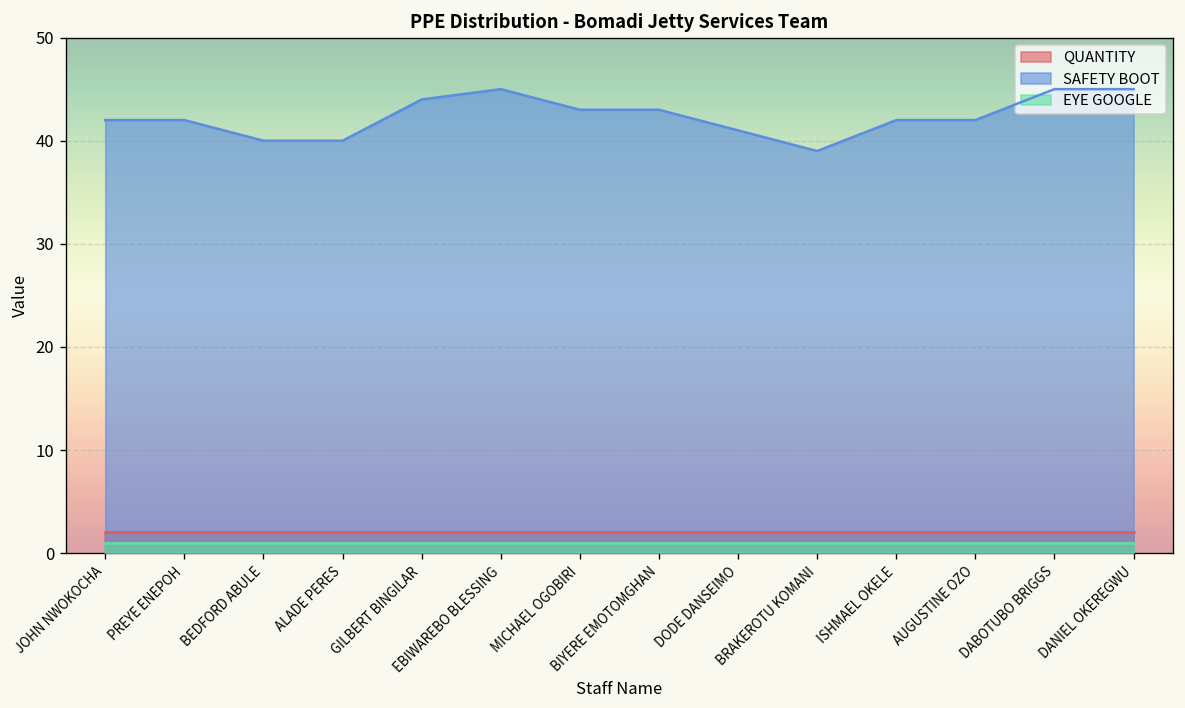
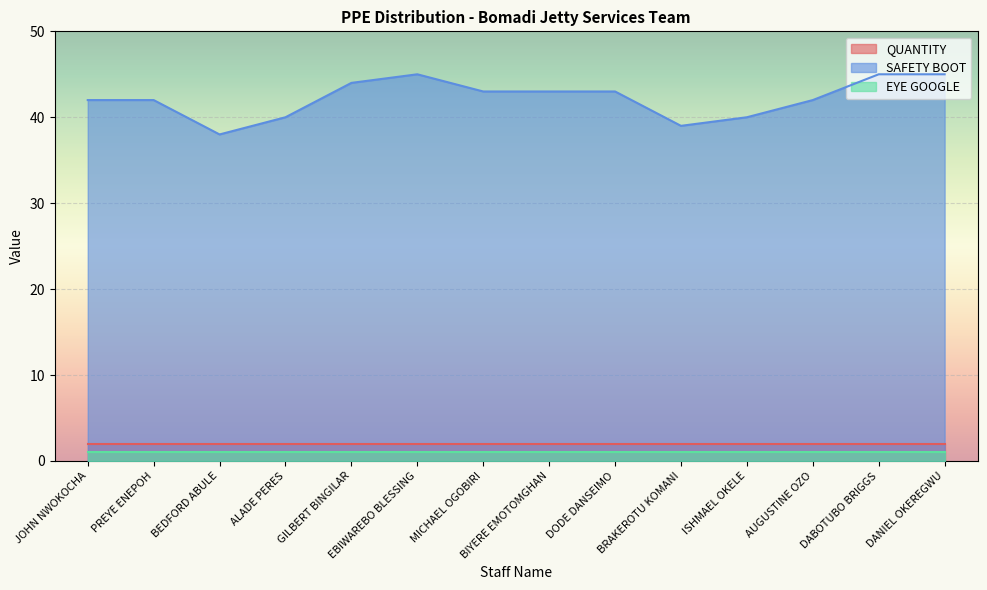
  {
    "QUANTITY": {
      "JOHN NWOKOCHA": 2,
      "PREYE ENEPOH": 2,
      "BEDFORD ABULE": 2,
      "ALADE PERES": 2,
      "GILBERT BINGILAR": 2,
      "EBIWAREBO BLESSING": 2,
      "MICHAEL OGOBIRI": 2,
      "BIYERE EMOTOMGHAN": 2,
      "DODE DANSEIMO": 2,
      "BRAKEROTU KOMANI": 2,
      "ISHMAEL OKELE": 2,
      "AUGUSTINE OZO": 2,
      "DABOTUBO BRIGGS": 2,
      "DANIEL OKEREGWU": 2
    },
    "SAFETY BOOT": {
      "JOHN NWOKOCHA": 42,
      "PREYE ENEPOH": 42,
-     "BEDFORD ABULE": 40,
+     "BEDFORD ABULE": 38,
      "ALADE PERES": 40,
      "GILBERT BINGILAR": 44,
      "EBIWAREBO BLESSING": 45,
      "MICHAEL OGOBIRI": 43,
      "BIYERE EMOTOMGHAN": 43,
-     "DODE DANSEIMO": 41,
+     "DODE DANSEIMO": 43,
      "BRAKEROTU KOMANI": 39,
-     "ISHMAEL OKELE": 42,
+     "ISHMAEL OKELE": 40,
      "AUGUSTINE OZO": 42
    },
    "EYE GOOGLE": {
      "JOHN NWOKOCHA": 1,
      "PREYE ENEPOH": 1,
      "BEDFORD ABULE": 1,
      "ALADE PERES": 1,
      "GILBERT BINGILAR": 1,
      "EBIWAREBO BLESSING": 1,
      "MICHAEL OGOBIRI": 1,
      "BIYERE EMOTOMGHAN": 1,
      "DODE DANSEIMO": 1,
      "BRAKEROTU KOMANI": 1,
      "ISHMAEL OKELE": 1,
      "AUGUSTINE OZO": 1,
      "DABOTUBO BRIGGS": 1,
      "DANIEL OKEREGWU": 1
    }
  }
